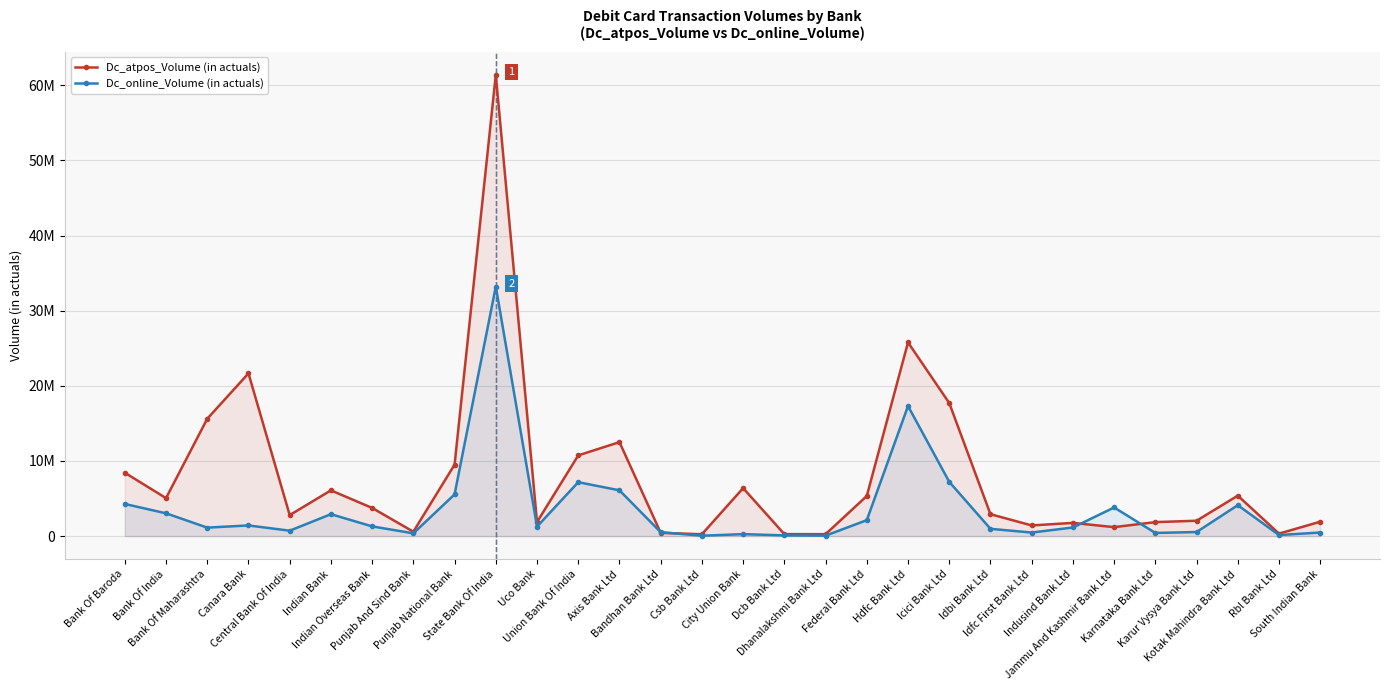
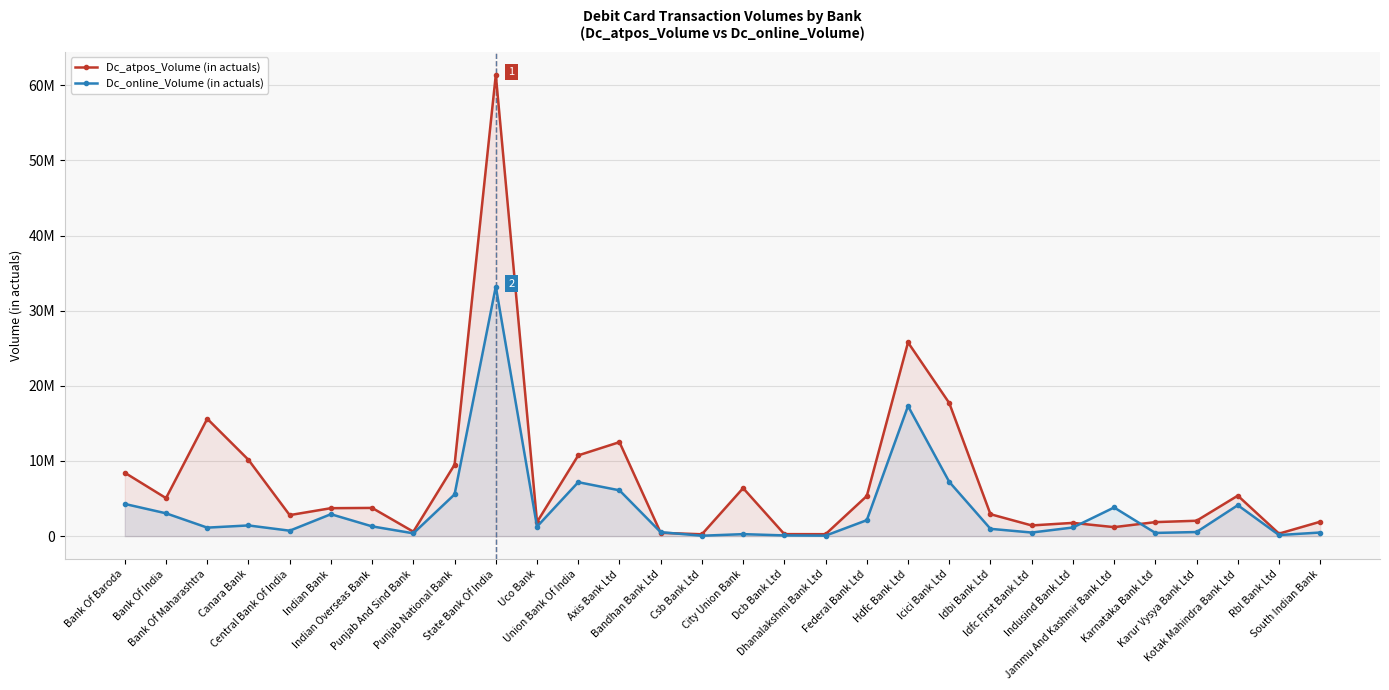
  {
    "Dc_atpos_Volume (in actuals)": {
      "Bank Of Baroda": 8000000,
      "Bank Of India": 5000000,
      "Bank Of Maharashtra": 16000000,
-     "Canara Bank": 22000000,
+     "Canara Bank": 10000000,
      "Central Bank Of India": 3000000,
-     "Indian Bank": 6000000,
+     "Indian Bank": 4000000,
      "Indian Overseas Bank": 4000000,
      "Punjab National Bank": 10000000,
      "Uco Bank": 2000000,
      "Union Bank Of India": 11000000,
      "Axis Bank Ltd": 13000000,
      "City Union Bank": 6000000,
      "Federal Bank Ltd": 5000000,
      "Hdfc Bank Ltd": 26000000,
      "Icici Bank Ltd": 18000000,
      "Idbi Bank Ltd": 3000000,
      "Idfc First Bank Ltd": 1000000,
      "Indusind Bank Ltd": 2000000,
      "Jammu And Kashmir Bank Ltd": 1000000,
      "Karnataka Bank Ltd": 2000000,
      "Karur Vysya Bank Ltd": 2000000,
      "Kotak Mahindra Bank Ltd": 5000000,
      "South Indian Bank": 2000000
    },
    "Dc_online_Volume (in actuals)": {
      "Bank Of Baroda": 4000000,
      "Bank Of India": 3000000,
      "Bank Of Maharashtra": 1000000,
      "Canara Bank": 1000000,
      "Central Bank Of India": 1000000,
      "Indian Bank": 3000000,
      "Indian Overseas Bank": 1000000,
      "Punjab National Bank": 6000000,
      "Uco Bank": 1000000,
      "Union Bank Of India": 7000000,
      "Axis Bank Ltd": 6000000,
      "City Union Bank": 0,
      "Federal Bank Ltd": 2000000,
      "Hdfc Bank Ltd": 17000000,
      "Icici Bank Ltd": 7000000,
      "Idbi Bank Ltd": 1000000,
      "Idfc First Bank Ltd": 0,
      "Indusind Bank Ltd": 1000000,
      "Jammu And Kashmir Bank Ltd": 4000000,
      "Karnataka Bank Ltd": 0,
      "Karur Vysya Bank Ltd": 1000000,
      "Kotak Mahindra Bank Ltd": 4000000,
      "South Indian Bank": 0
    }
  }
